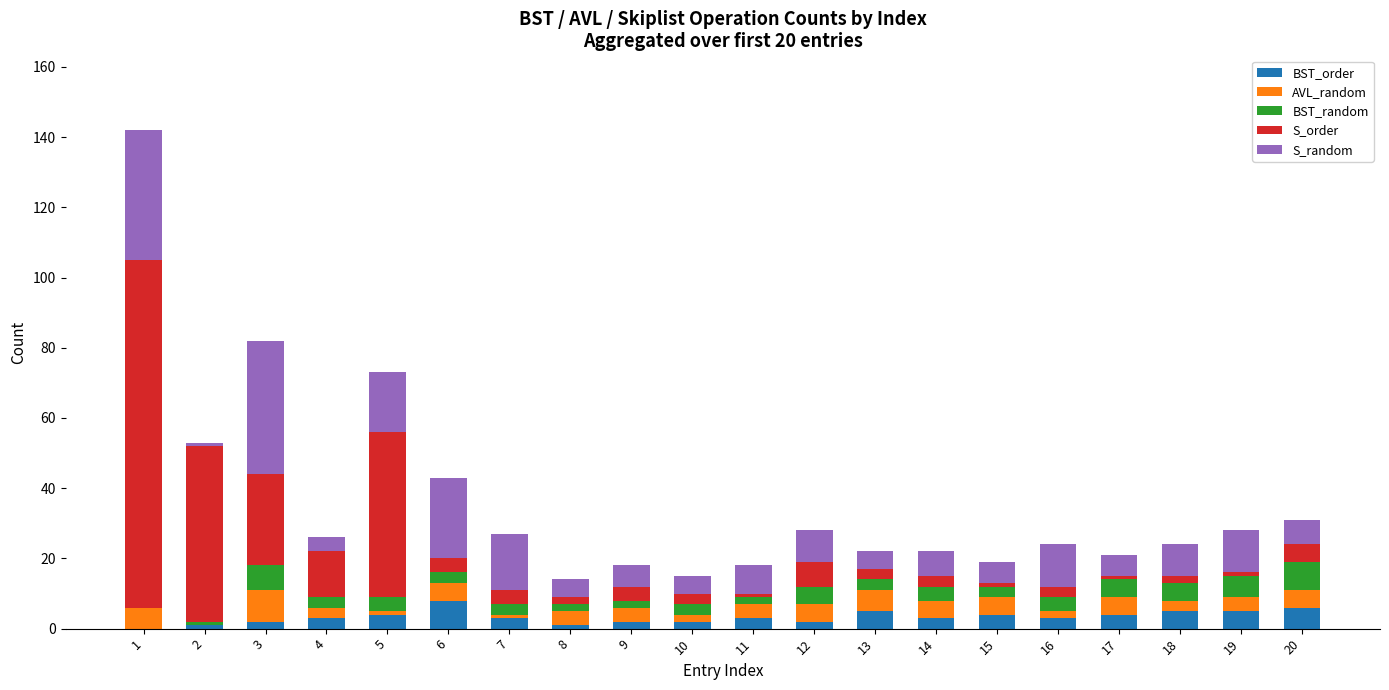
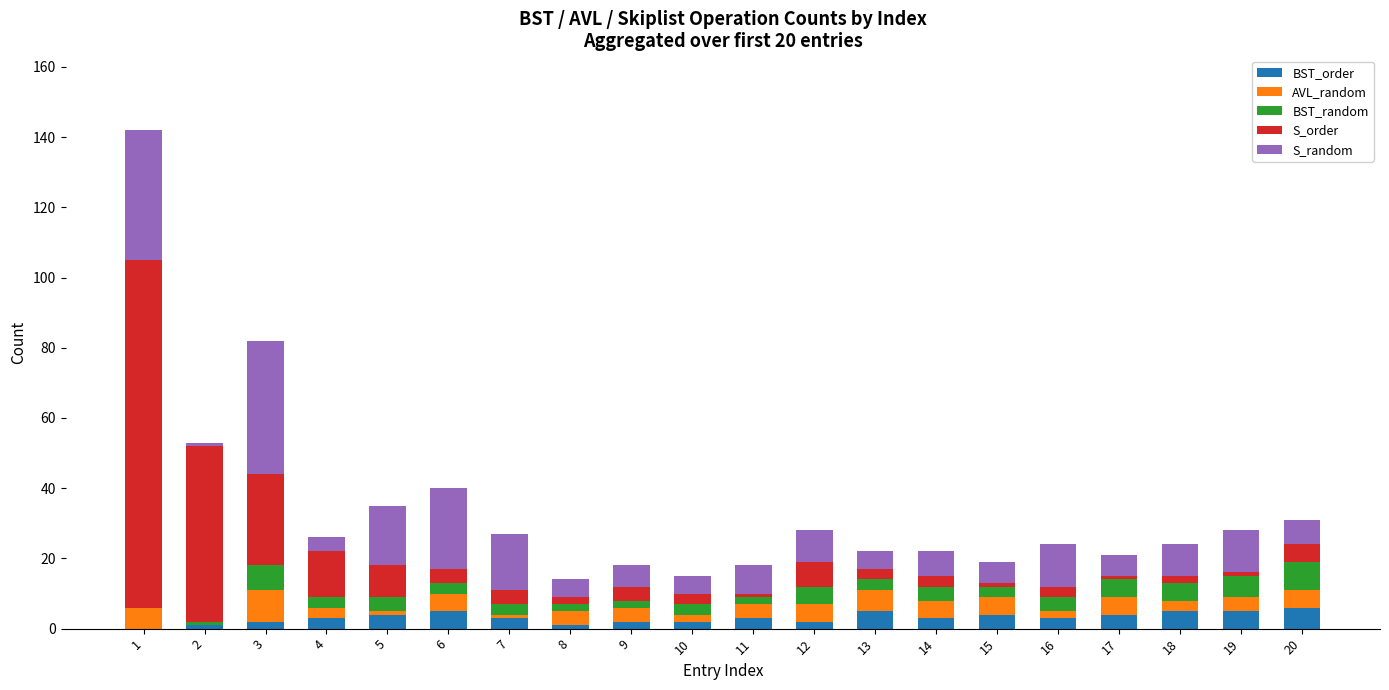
  {
    "BST_order": {
      "1": 0,
      "2": 1,
      "3": 2,
      "4": 3,
      "5": 4,
-     "6": 8,
+     "6": 5,
      "7": 3,
      "8": 1,
      "9": 2,
      "10": 2,
      "11": 3,
      "12": 2,
      "13": 5,
      "14": 3,
      "15": 4,
      "16": 3,
      "17": 4,
      "18": 5,
      "19": 5,
      "20": 6
    },
    "AVL_random": {
      "1": 6,
      "2": 0,
      "3": 9,
      "4": 3,
      "5": 1,
      "6": 5,
      "7": 1,
      "8": 4,
      "9": 4,
      "10": 2,
      "11": 4,
      "12": 5,
      "13": 6,
      "14": 5,
      "15": 5,
      "16": 2,
      "17": 5,
      "18": 3,
      "19": 4,
      "20": 5
    },
    "BST_random": {
      "1": 0,
      "2": 1,
      "3": 7,
      "4": 3,
      "5": 4,
      "6": 3,
      "7": 3,
      "8": 2,
      "9": 2,
      "10": 3,
      "11": 2,
      "12": 5,
      "13": 3,
      "14": 4,
      "15": 3,
      "16": 4,
      "17": 5,
      "18": 5,
      "19": 6,
      "20": 8
    },
    "S_order": {
      "1": 99,
      "2": 50,
      "3": 26,
      "4": 13,
-     "5": 47,
+     "5": 9,
      "6": 4,
      "7": 4,
      "8": 2,
      "9": 4,
      "10": 3,
      "11": 1,
      "12": 7,
      "13": 3,
      "14": 3,
      "15": 1,
      "16": 3,
      "17": 1,
      "18": 2,
      "19": 1,
      "20": 5
    },
    "S_random": {
      "1": 37,
      "2": 1,
      "3": 38,
      "4": 4,
      "5": 17,
      "6": 23,
      "7": 16,
      "8": 5,
      "9": 6,
      "10": 5,
      "11": 8,
      "12": 9,
      "13": 5,
      "14": 7,
      "15": 6,
      "16": 12,
      "17": 6,
      "18": 9,
      "19": 12,
      "20": 7
    }
  }
